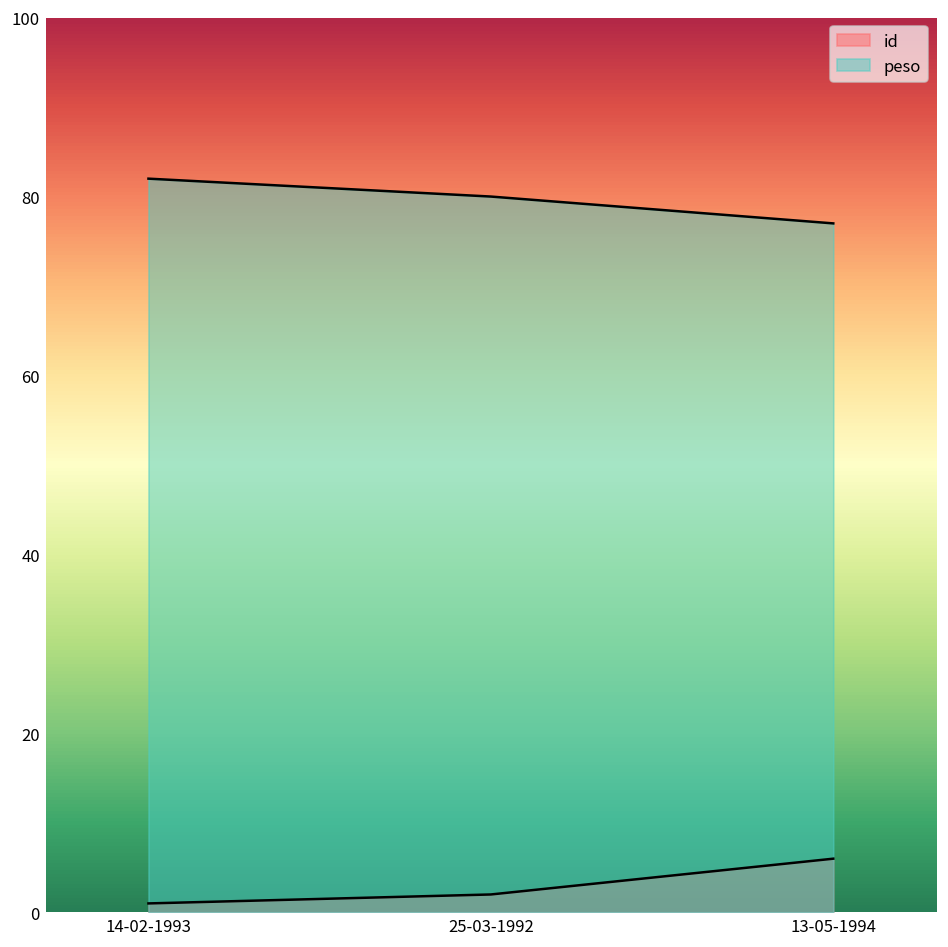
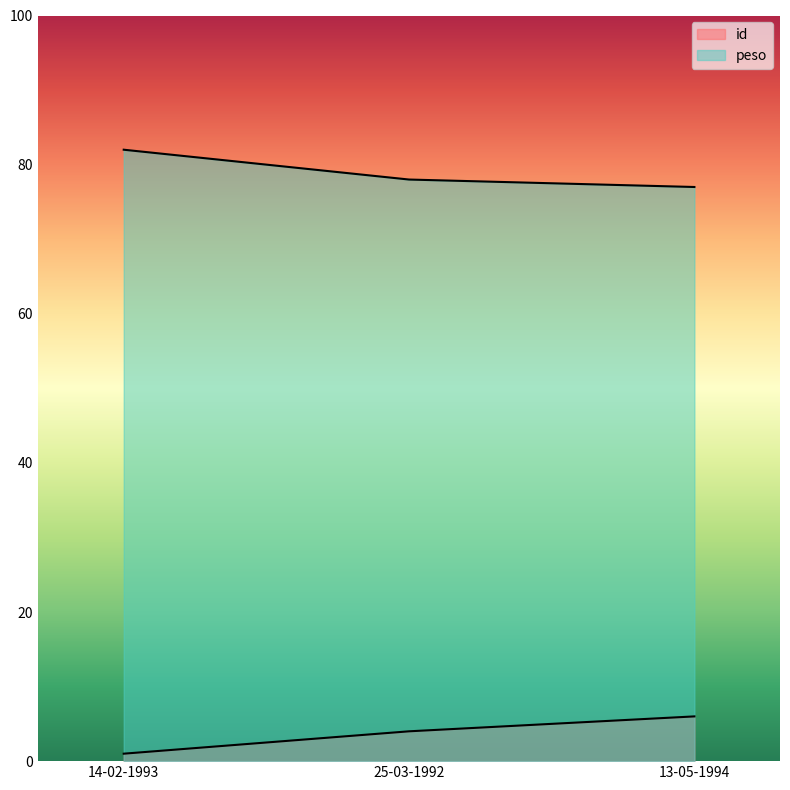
  {
    "id": {
      "14-02-1993": 1,
-     "25-03-1992": 2,
+     "25-03-1992": 4,
      "13-05-1994": 6
    },
    "peso": {
      "14-02-1993": 82,
-     "25-03-1992": 80,
+     "25-03-1992": 78,
      "13-05-1994": 77
    }
  }
